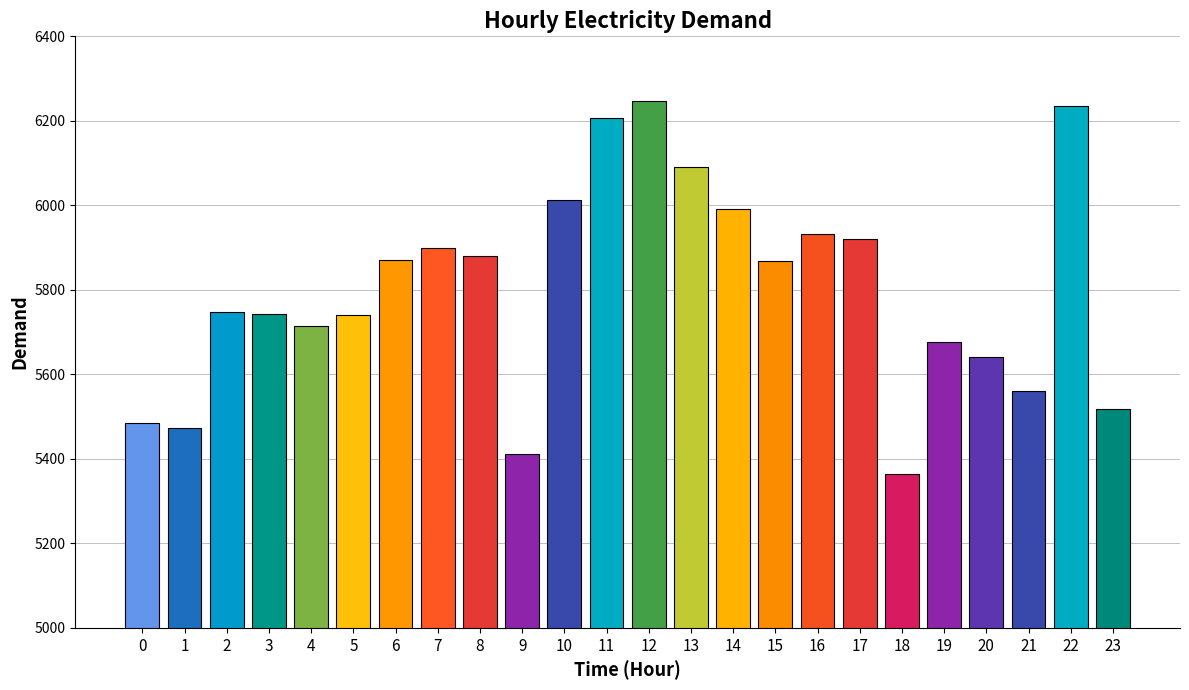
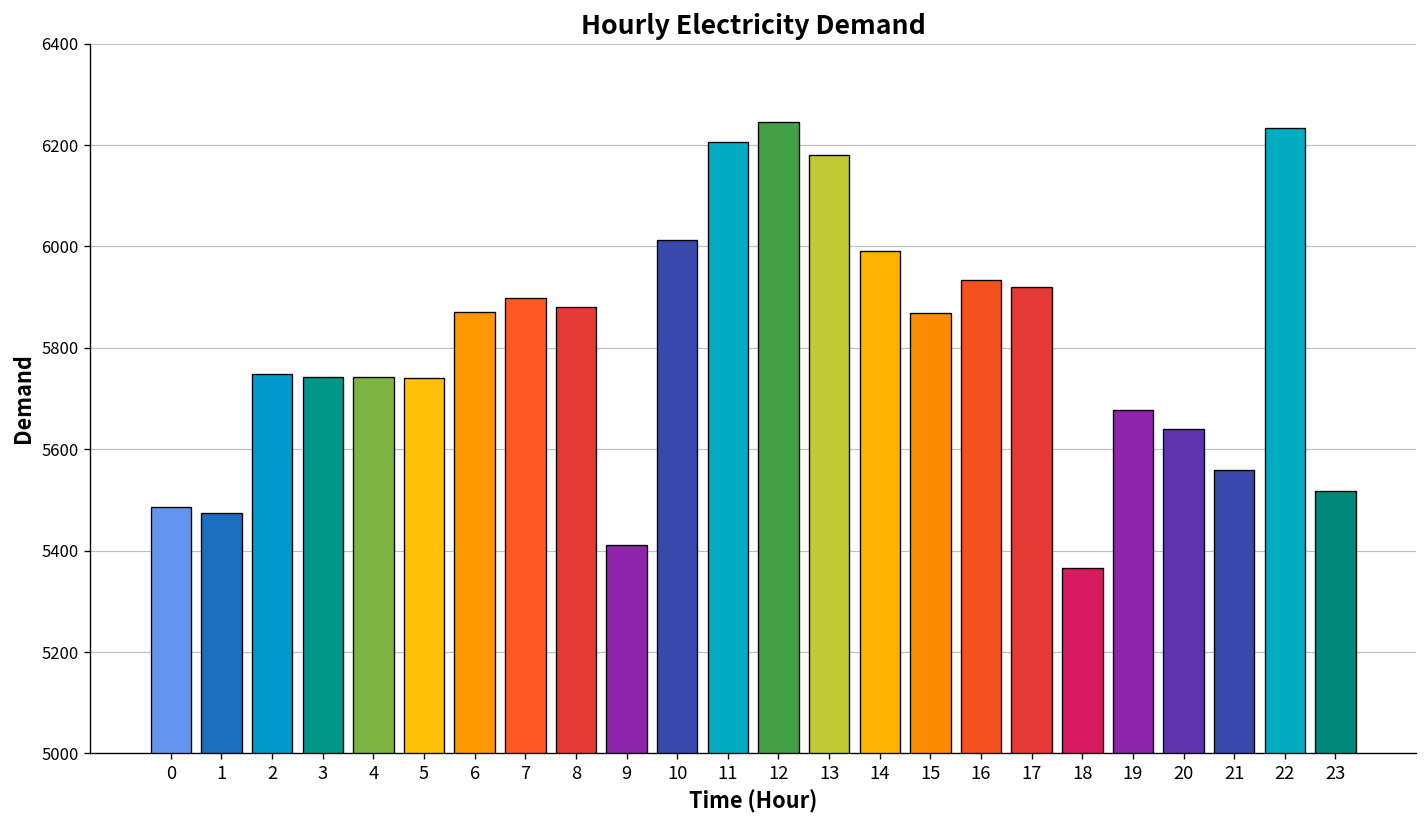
  {
    "0": 5490,
    "1": 5470,
    "2": 5750,
    "3": 5740,
-   "4": 5720,
+   "4": 5740,
    "5": 5740,
    "6": 5870,
    "7": 5900,
    "8": 5880,
    "9": 5410,
    "10": 6010,
    "11": 6210,
    "12": 6250,
-   "13": 6090,
+   "13": 6180,
    "14": 5990,
    "15": 5870,
    "16": 5930,
    "17": 5920,
    "18": 5370,
    "19": 5680,
    "20": 5640,
    "21": 5560,
    "22": 6230,
    "23": 5520
  }
